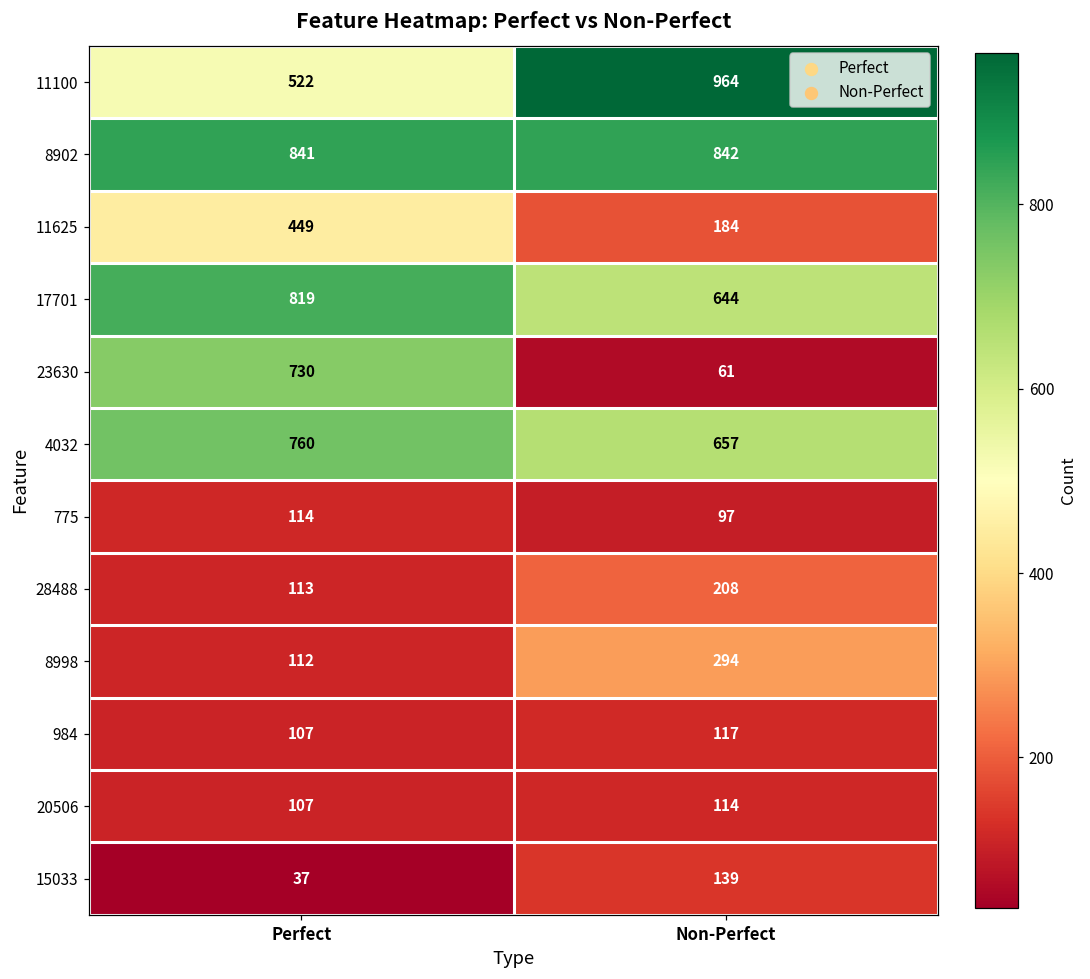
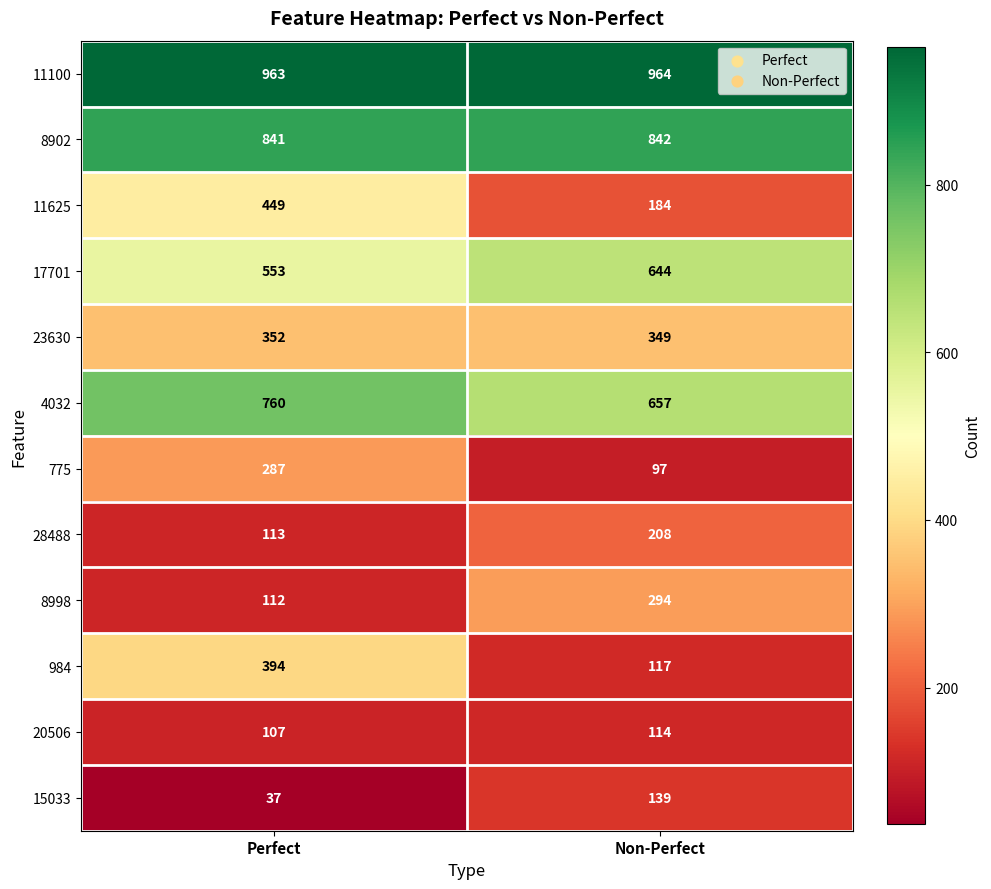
  {
    "11100": {
-     "Perfect": 522,
+     "Perfect": 963,
      "Non-Perfect": 964
    },
    "8902": {
      "Perfect": 841,
      "Non-Perfect": 842
    },
    "11625": {
      "Perfect": 449,
      "Non-Perfect": 184
    },
    "17701": {
-     "Perfect": 819,
+     "Perfect": 553,
      "Non-Perfect": 644
    },
    "23630": {
-     "Perfect": 730,
-     "Non-Perfect": 61
+     "Perfect": 352,
+     "Non-Perfect": 349
    },
    "4032": {
      "Perfect": 760,
      "Non-Perfect": 657
    },
    "775": {
-     "Perfect": 114,
+     "Perfect": 287,
      "Non-Perfect": 97
    },
    "28488": {
      "Perfect": 113,
      "Non-Perfect": 208
    },
    "8998": {
      "Perfect": 112,
      "Non-Perfect": 294
    },
    "984": {
-     "Perfect": 107,
+     "Perfect": 394,
      "Non-Perfect": 117
    },
    "20506": {
      "Perfect": 107,
      "Non-Perfect": 114
    },
    "15033": {
      "Perfect": 37,
      "Non-Perfect": 139
    }
  }
